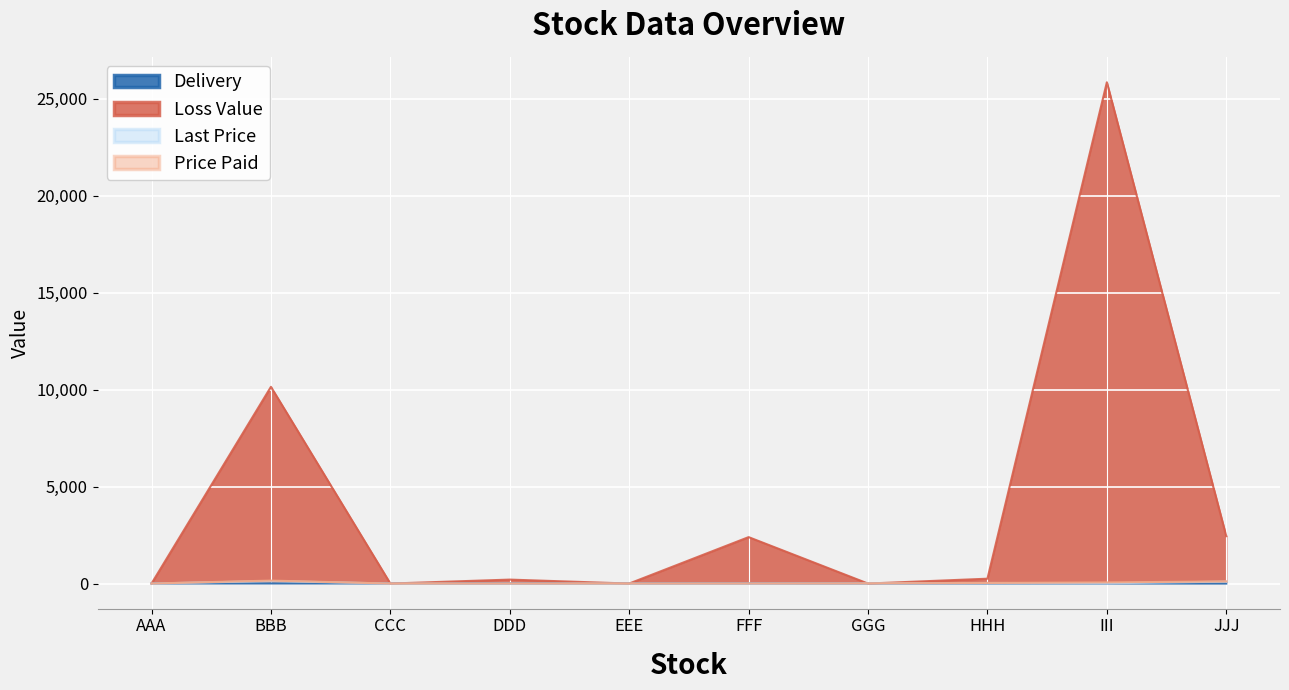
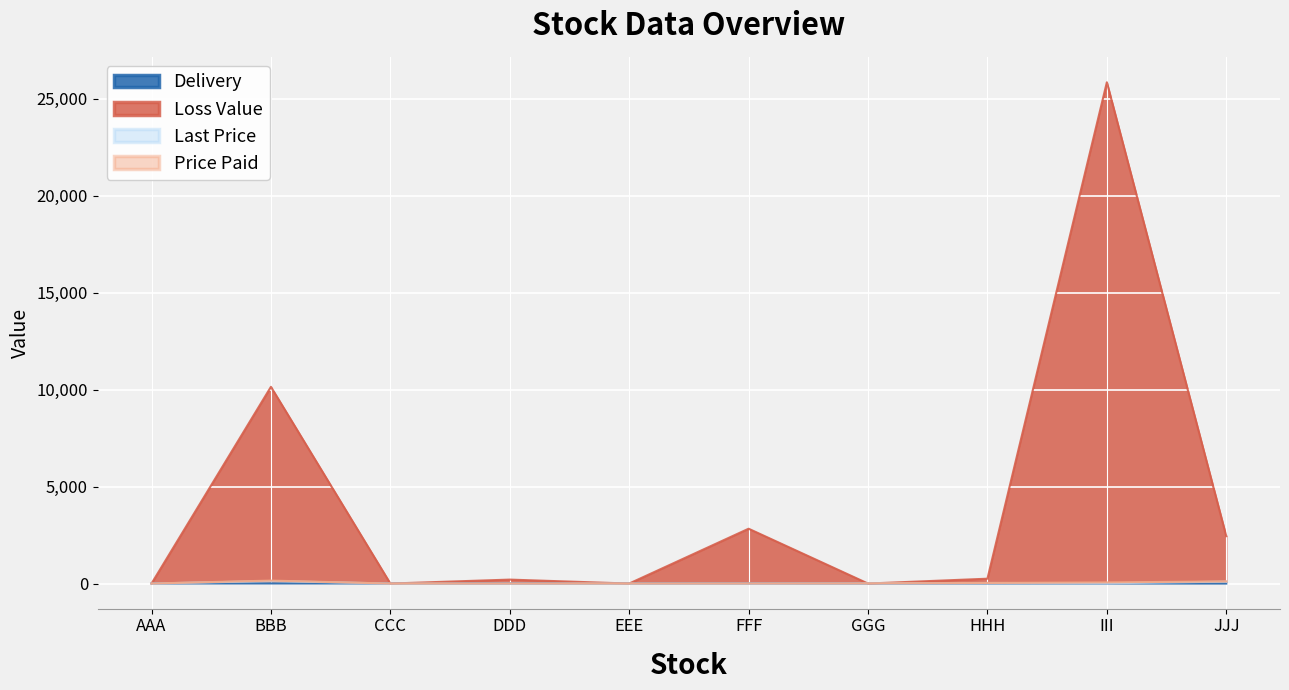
  {
    "Loss Value": {
      "BBB": "10,100",
      "DDD": "200",
-     "FFF": "2,400",
+     "FFF": "2,800",
      "HHH": "300",
      "III": "25,900",
      "JJJ": "2,400"
    }
  }
